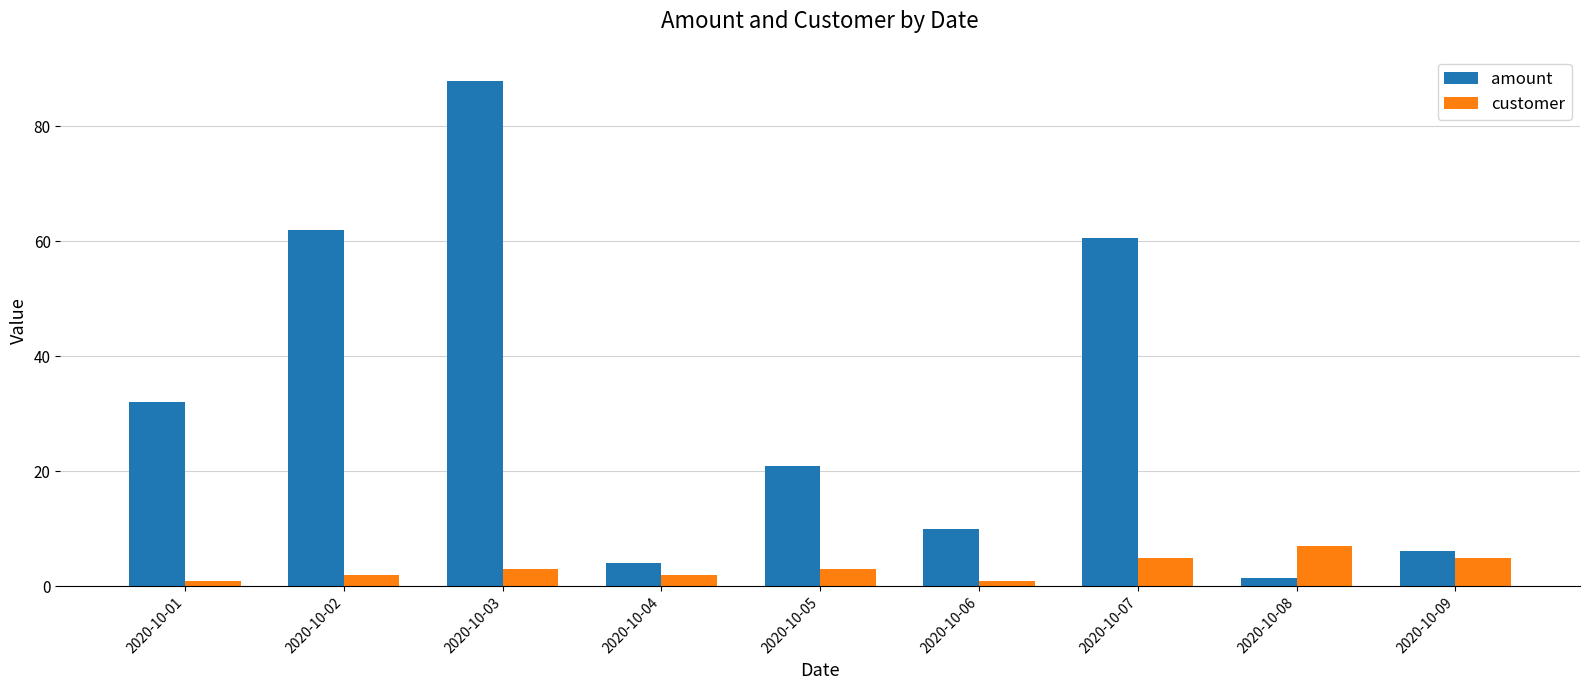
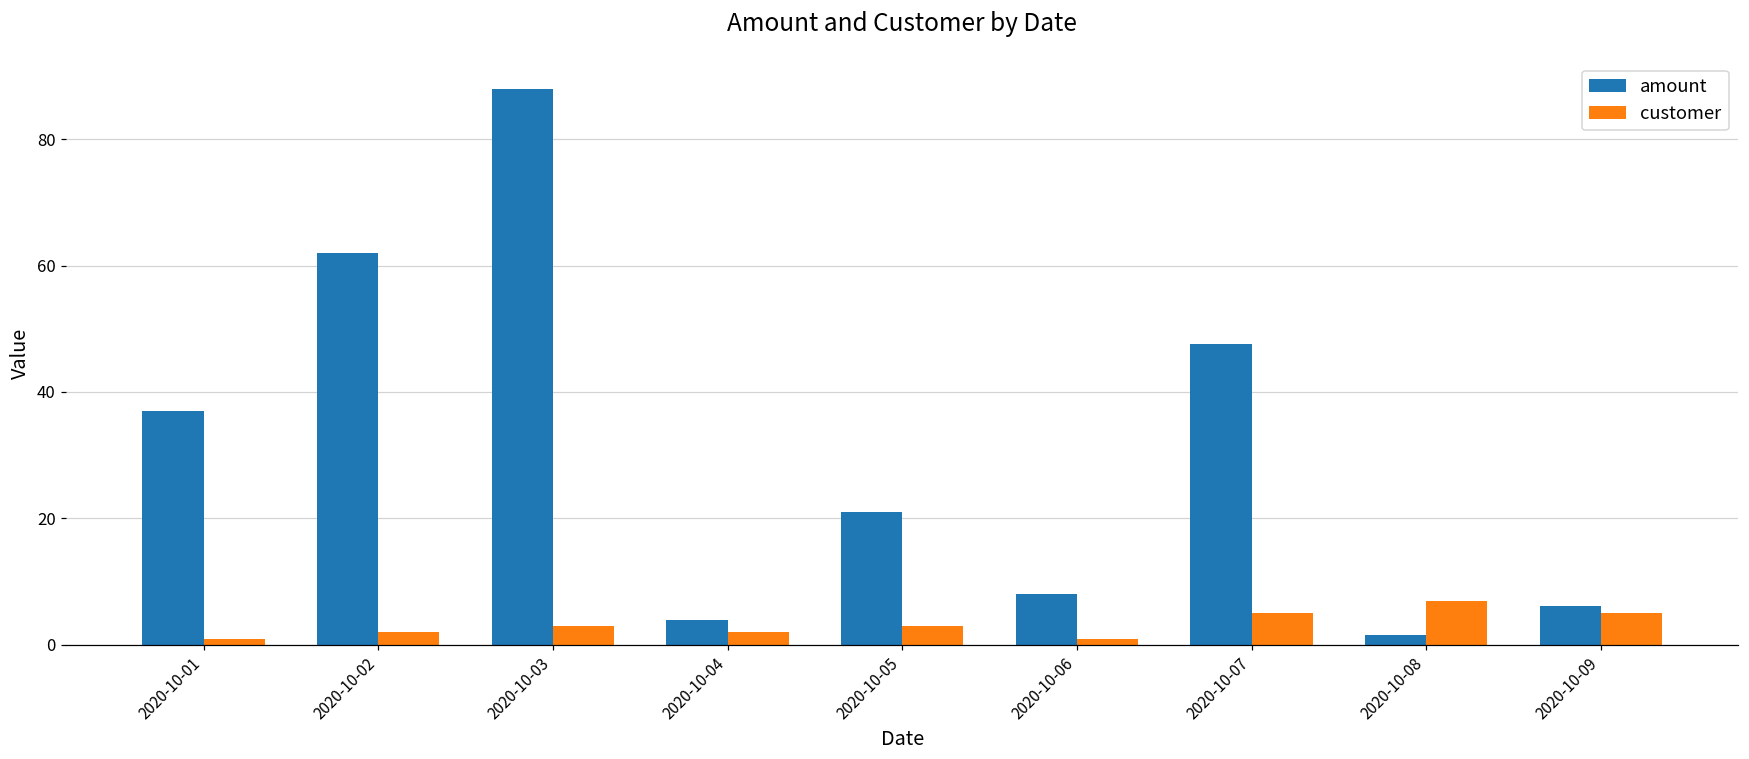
  {
    "amount": {
-     "2020-10-01": 32,
+     "2020-10-01": 37,
      "2020-10-02": 62,
      "2020-10-03": 88,
      "2020-10-04": 4,
      "2020-10-05": 21,
-     "2020-10-06": 10,
-     "2020-10-07": 61,
+     "2020-10-06": 8,
+     "2020-10-07": 48,
      "2020-10-08": 2,
      "2020-10-09": 6
    },
    "customer": {
      "2020-10-01": 1,
      "2020-10-02": 2,
      "2020-10-03": 3,
      "2020-10-04": 2,
      "2020-10-05": 3,
      "2020-10-06": 1,
      "2020-10-07": 5,
      "2020-10-08": 7,
      "2020-10-09": 5
    }
  }
